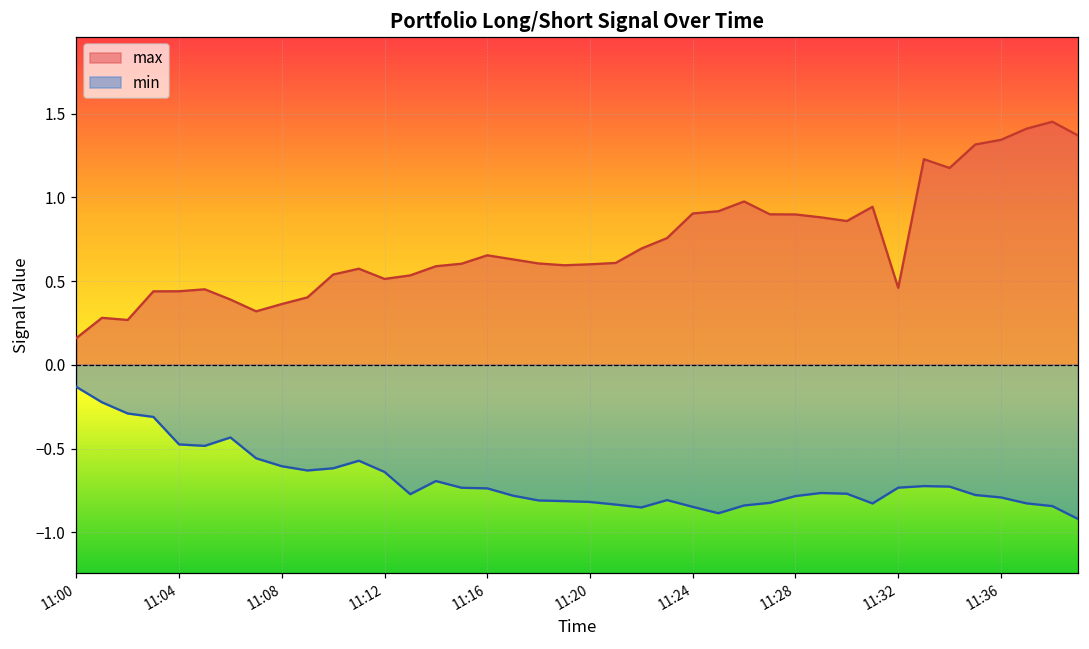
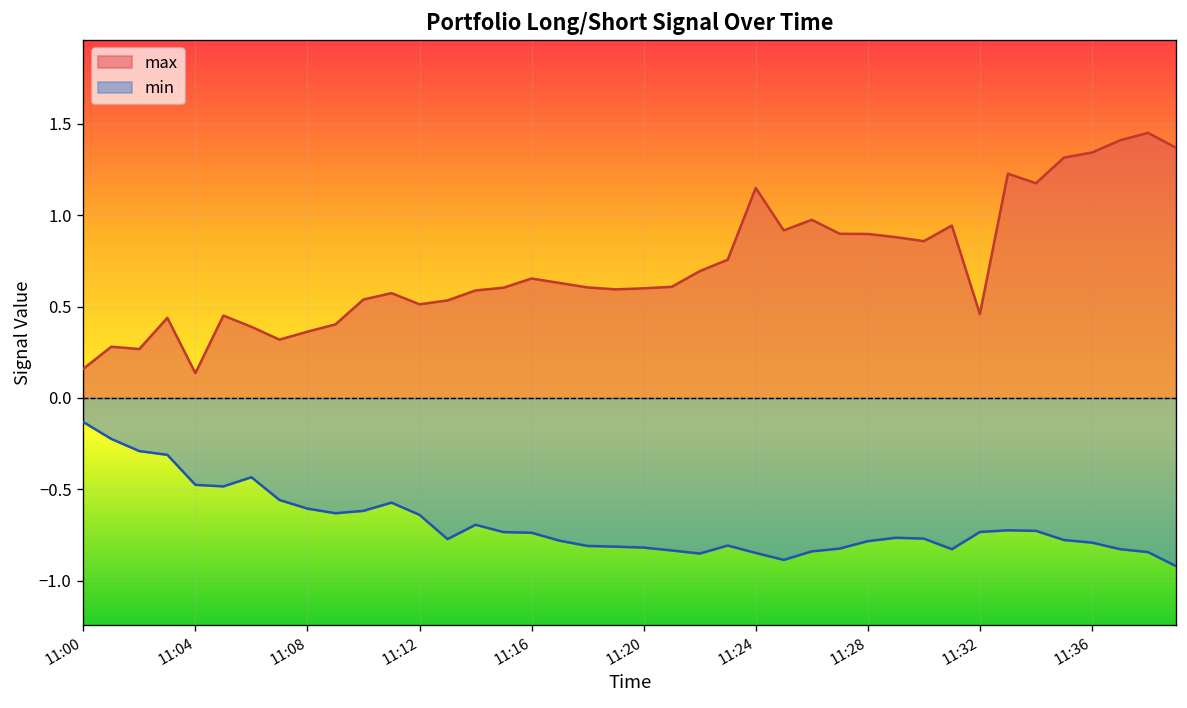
  {
    "max": {
      "11:00": 0.16,
-     "11:04": 0.44,
+     "11:04": 0.14,
      "11:08": 0.36,
      "11:12": 0.51,
      "11:16": 0.65,
      "11:20": 0.60,
-     "11:24": 0.90,
+     "11:24": 1.15,
      "11:28": 0.90,
      "11:32": 0.46,
      "11:36": 1.34
    }
  }
